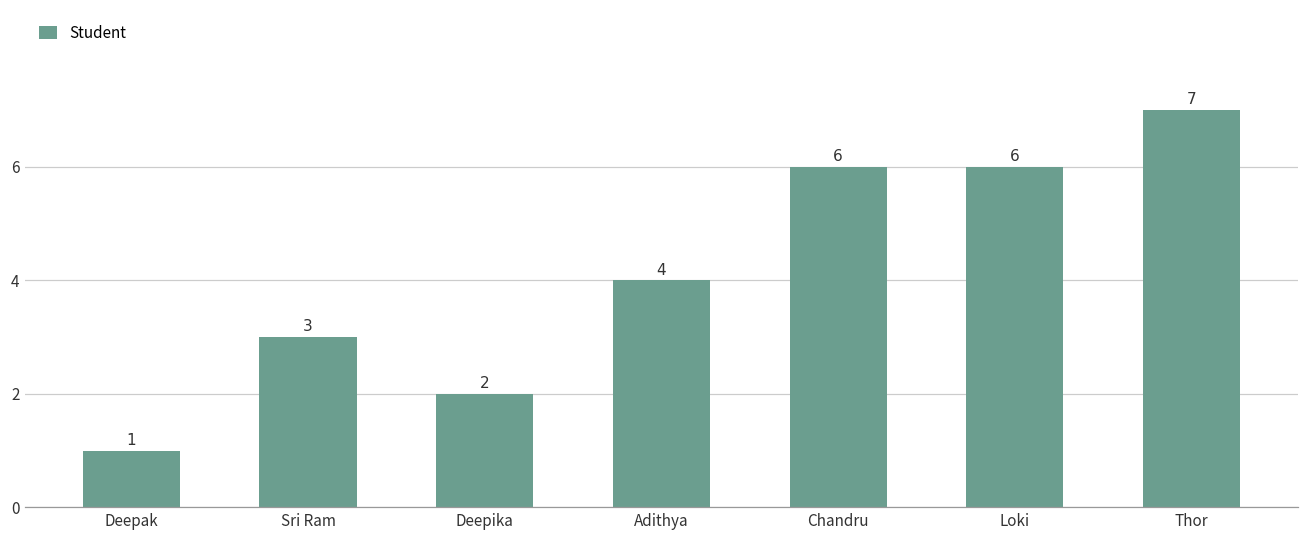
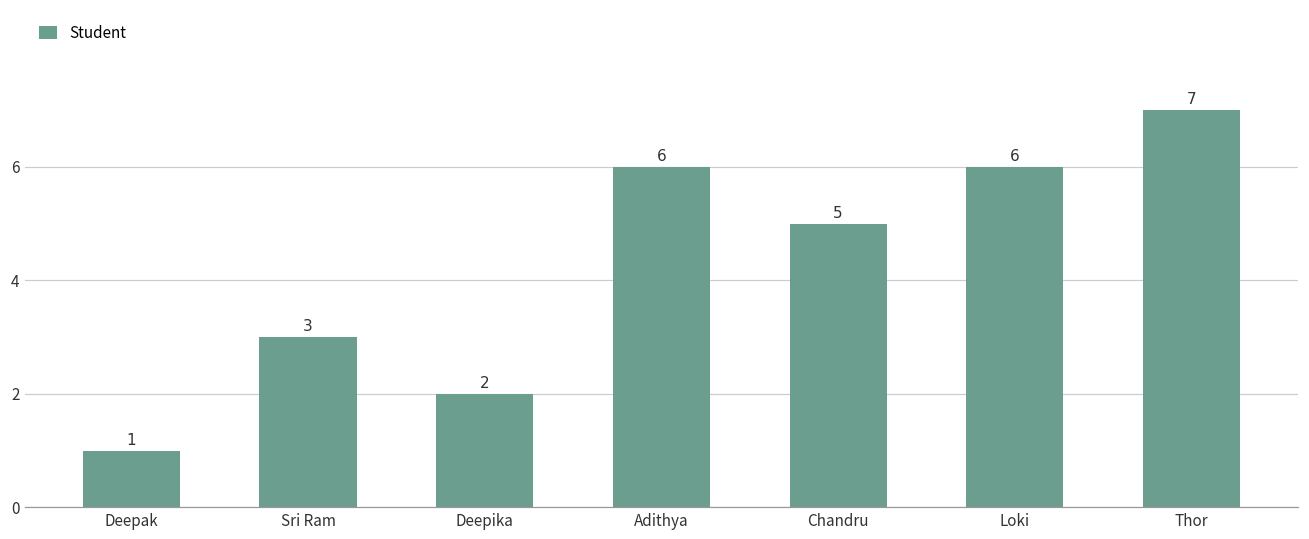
  {
    "Deepak": 1,
    "Sri Ram": 3,
    "Deepika": 2,
-   "Adithya": 4,
-   "Chandru": 6,
+   "Adithya": 6,
+   "Chandru": 5,
    "Loki": 6,
    "Thor": 7
  }
